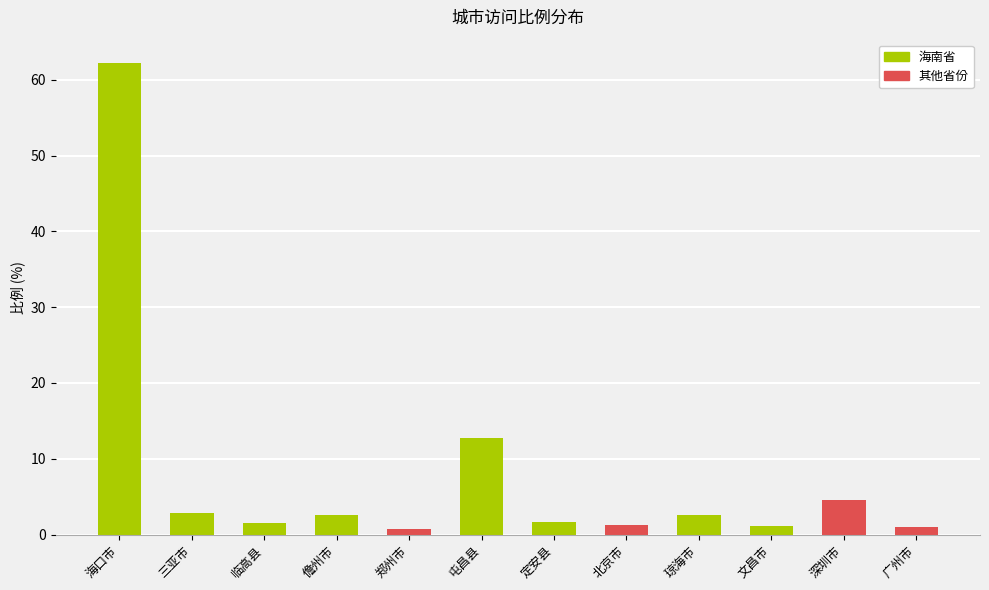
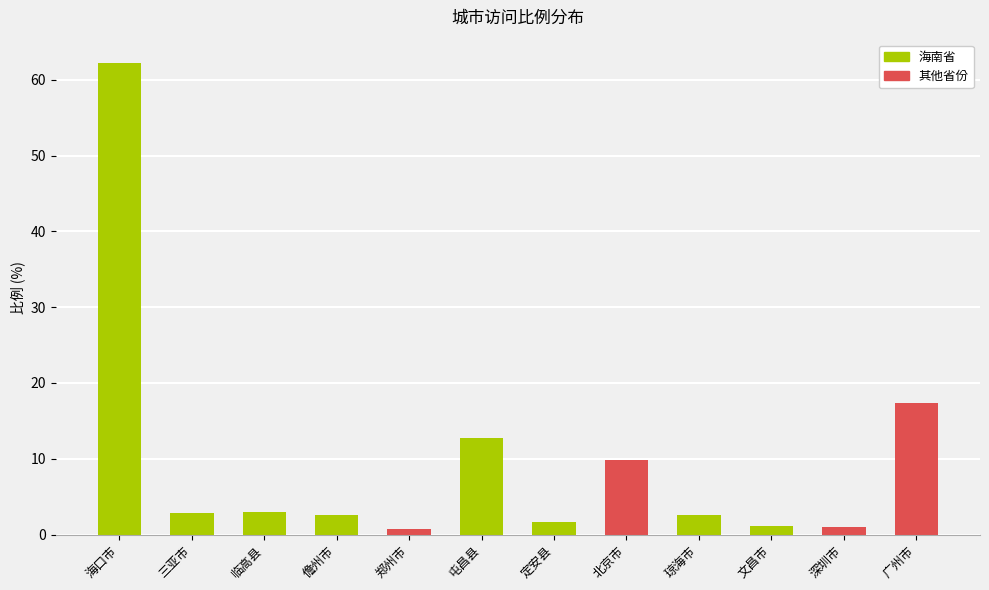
  {
    "海口市": 62,
    "三亚市": 3,
-   "临高县": 1,
+   "临高县": 3,
    "儋州市": 3,
    "郑州市": 1,
    "屯昌县": 13,
    "定安县": 2,
-   "北京市": 1,
+   "北京市": 10,
    "琼海市": 3,
    "文昌市": 1,
-   "深圳市": 5,
-   "广州市": 1
+   "深圳市": 1,
+   "广州市": 17
  }
